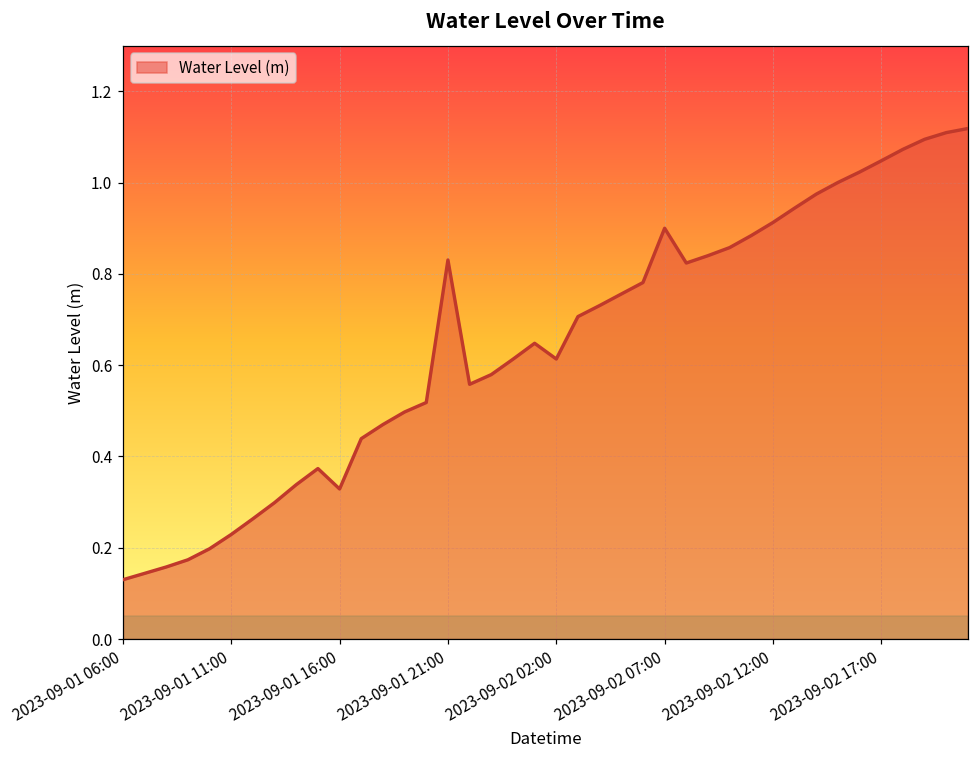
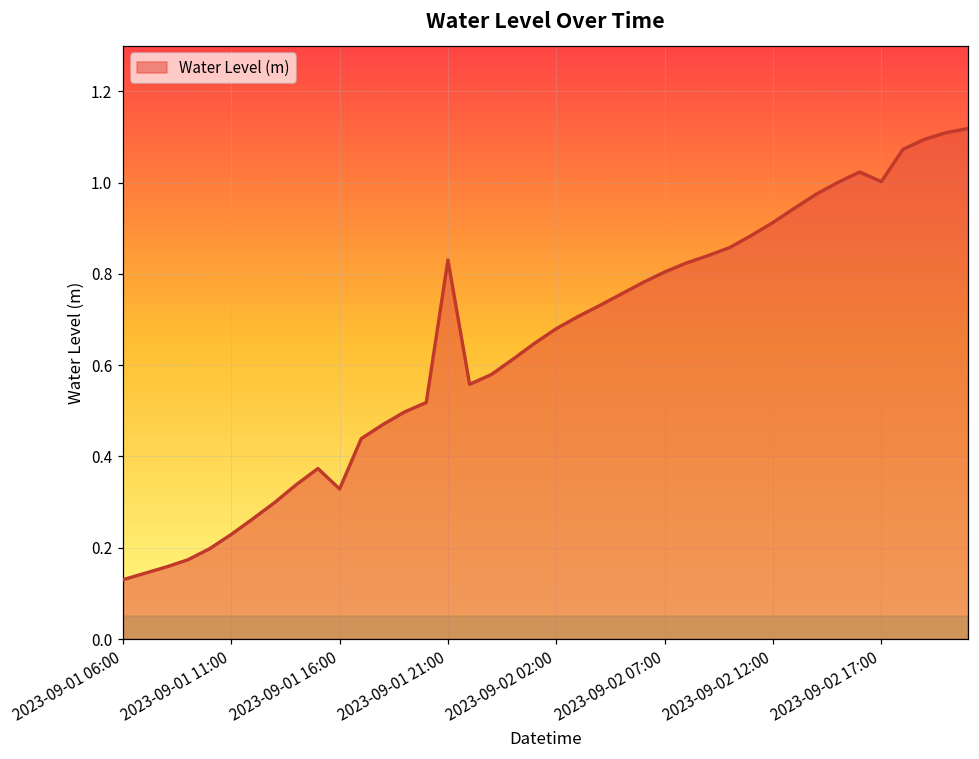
  {
    "2023-09-01 06:00": 0.13,
    "2023-09-01 11:00": 0.23,
    "2023-09-01 16:00": 0.33,
    "2023-09-01 21:00": 0.83,
-   "2023-09-02 02:00": 0.61,
-   "2023-09-02 07:00": 0.90,
+   "2023-09-02 02:00": 0.68,
+   "2023-09-02 07:00": 0.80,
    "2023-09-02 12:00": 0.91,
-   "2023-09-02 17:00": 1.05
+   "2023-09-02 17:00": 1.00
  }
